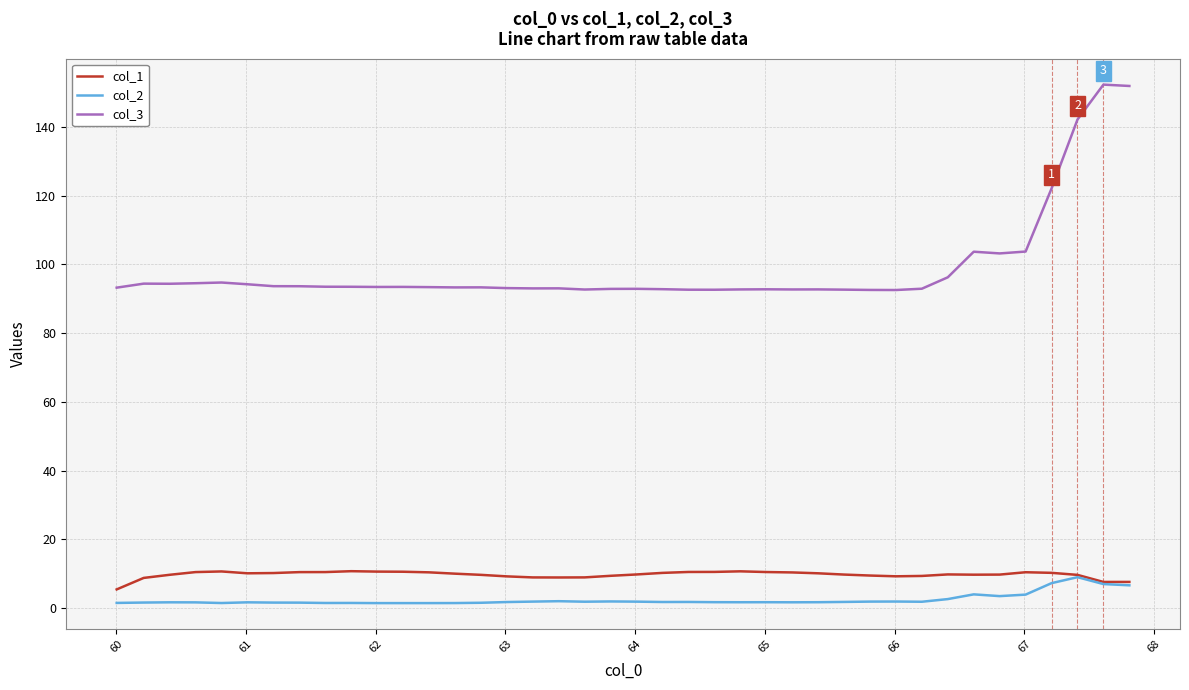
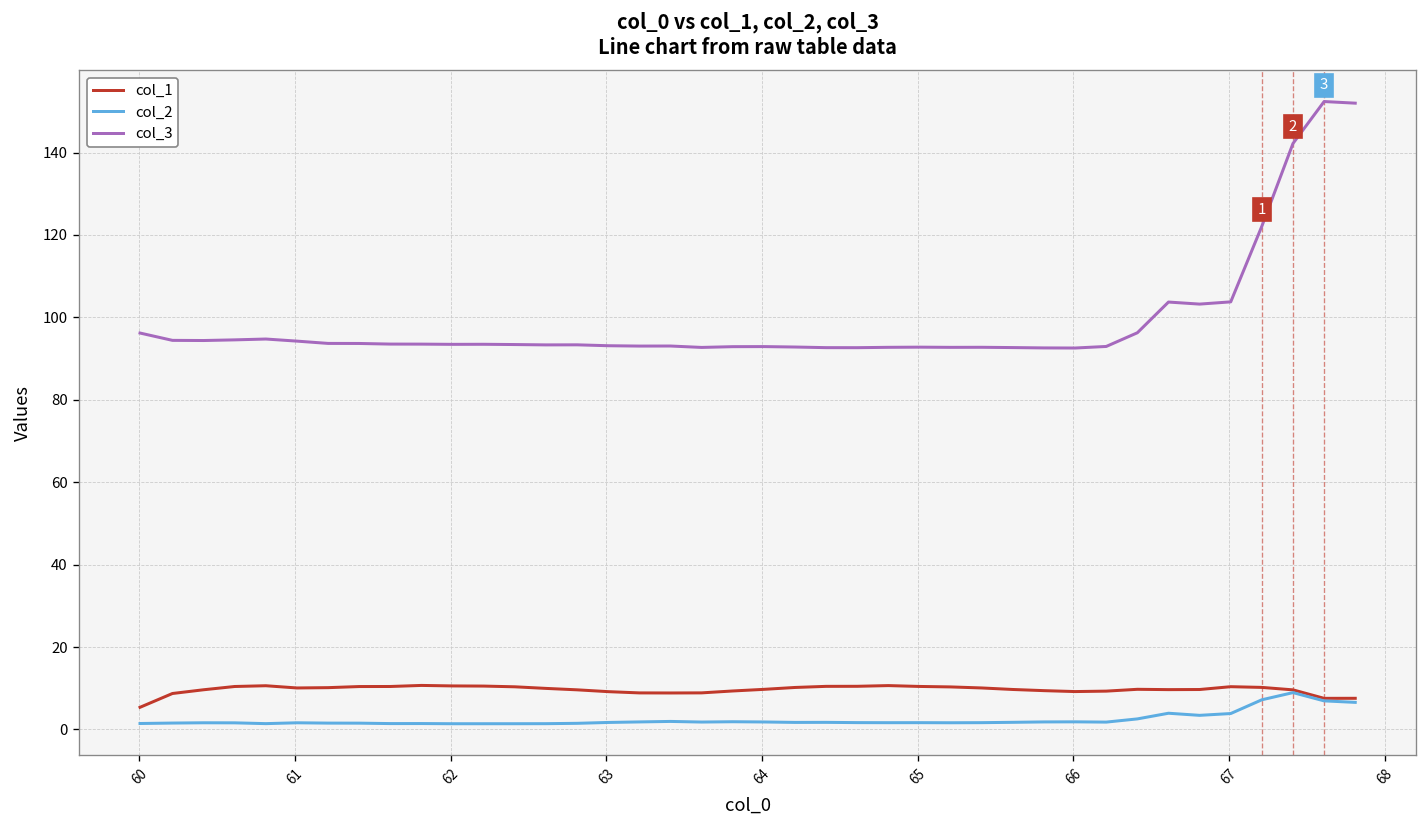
  {
    "col_1": {
      "60": 5
    },
    "col_2": {
      "60": 1
    },
    "col_3": {
-     "60": 93
+     "60": 96
    }
  }
